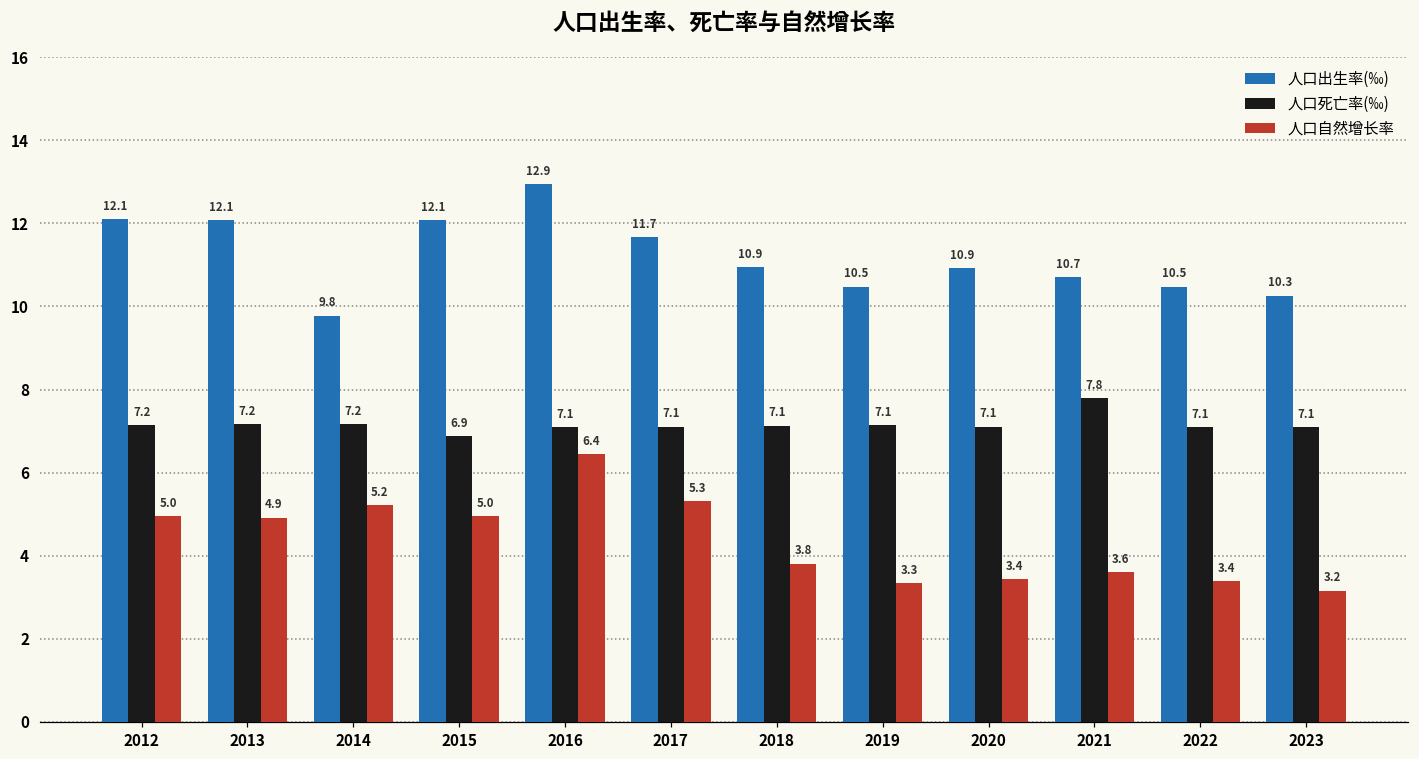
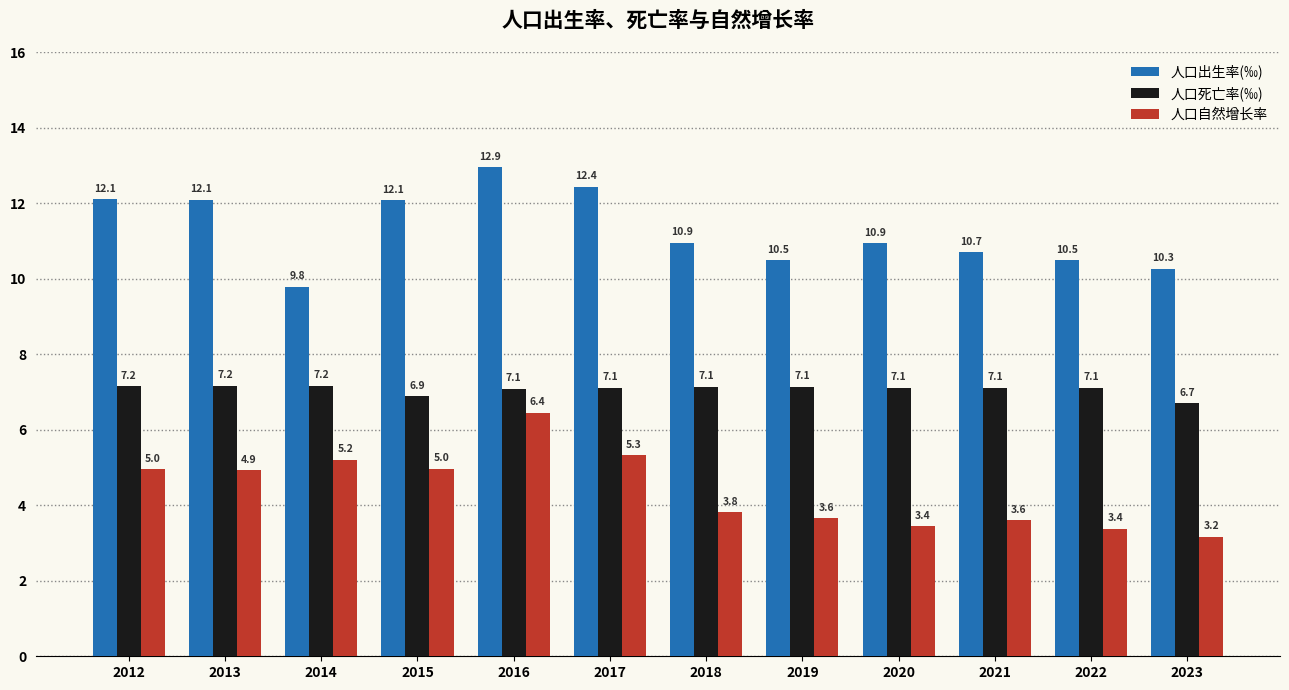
  {
    "人口出生率(‰)": {
      "2012": 12.1,
      "2013": 12.1,
      "2014": 9.8,
      "2015": 12.1,
      "2016": 12.9,
-     "2017": 11.7,
+     "2017": 12.4,
      "2018": 10.9,
      "2019": 10.5,
      "2020": 10.9,
      "2021": 10.7,
      "2022": 10.5,
      "2023": 10.3
    },
    "人口死亡率(‰)": {
      "2012": 7.2,
      "2013": 7.2,
      "2014": 7.2,
      "2015": 6.9,
      "2016": 7.1,
      "2017": 7.1,
      "2018": 7.1,
      "2019": 7.1,
      "2020": 7.1,
-     "2021": 7.8,
+     "2021": 7.1,
      "2022": 7.1,
-     "2023": 7.1
+     "2023": 6.7
    },
    "人口自然增长率": {
      "2012": 5.0,
      "2013": 4.9,
      "2014": 5.2,
      "2015": 5.0,
      "2016": 6.4,
      "2017": 5.3,
      "2018": 3.8,
-     "2019": 3.3,
+     "2019": 3.6,
      "2020": 3.4,
      "2021": 3.6,
      "2022": 3.4,
      "2023": 3.2
    }
  }
